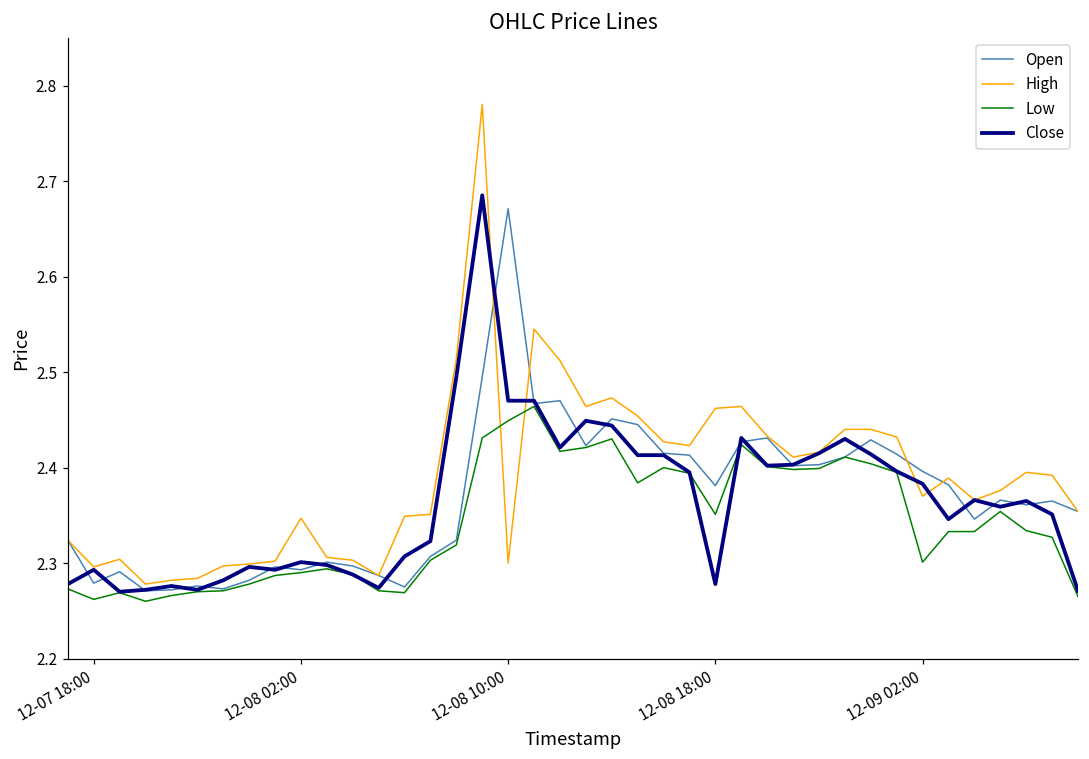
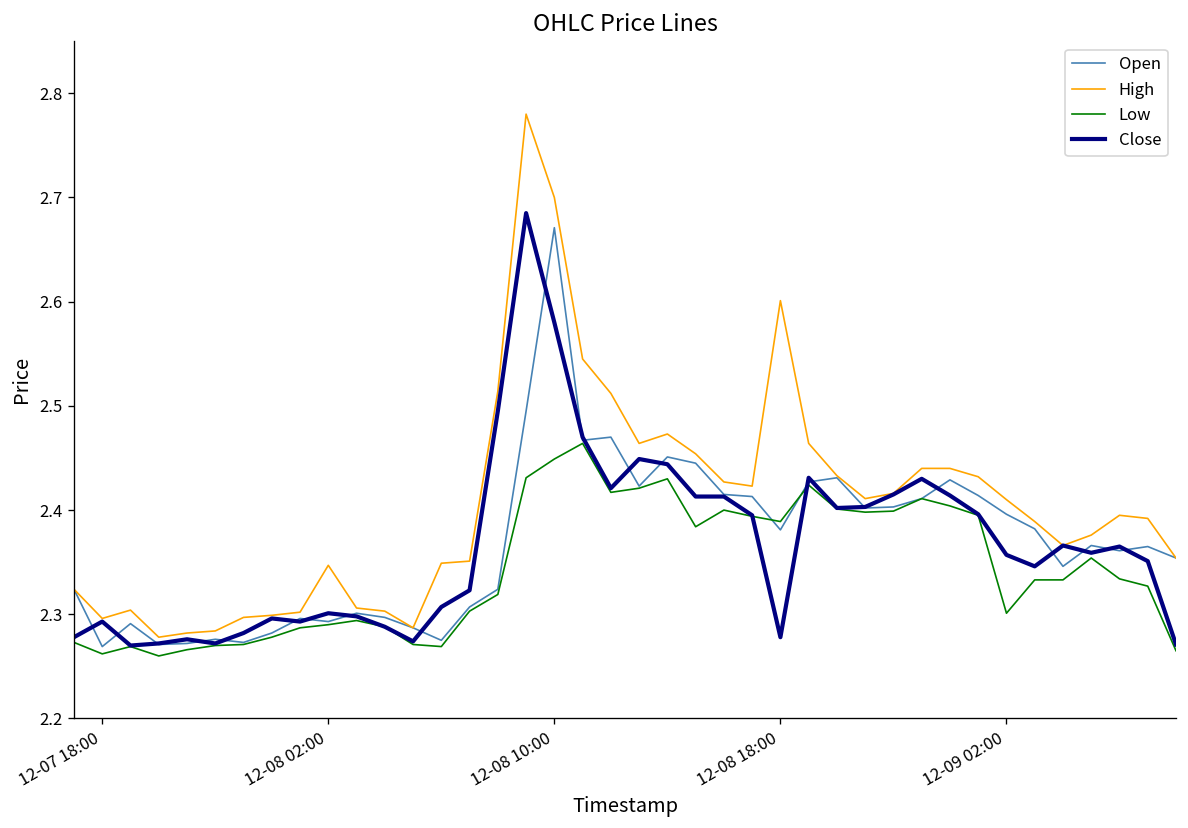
  {
    "Open": {
-     "12-07 18:00": 2.28,
+     "12-07 18:00": 2.27,
      "12-08 02:00": 2.29,
      "12-08 10:00": 2.67,
      "12-08 18:00": 2.38,
      "12-09 02:00": 2.40
    },
    "High": {
      "12-07 18:00": 2.30,
      "12-08 02:00": 2.35,
-     "12-08 10:00": 2.3,
-     "12-08 18:00": 2.46,
-     "12-09 02:00": 2.37
+     "12-08 10:00": 2.7,
+     "12-08 18:00": 2.60,
+     "12-09 02:00": 2.41
    },
    "Low": {
      "12-07 18:00": 2.26,
      "12-08 02:00": 2.29,
      "12-08 10:00": 2.45,
-     "12-08 18:00": 2.35,
+     "12-08 18:00": 2.39,
      "12-09 02:00": 2.30
    },
    "Close": {
      "12-07 18:00": 2.29,
      "12-08 02:00": 2.30,
-     "12-08 10:00": 2.47,
+     "12-08 10:00": 2.58,
      "12-08 18:00": 2.28,
-     "12-09 02:00": 2.38
+     "12-09 02:00": 2.36
    }
  }
